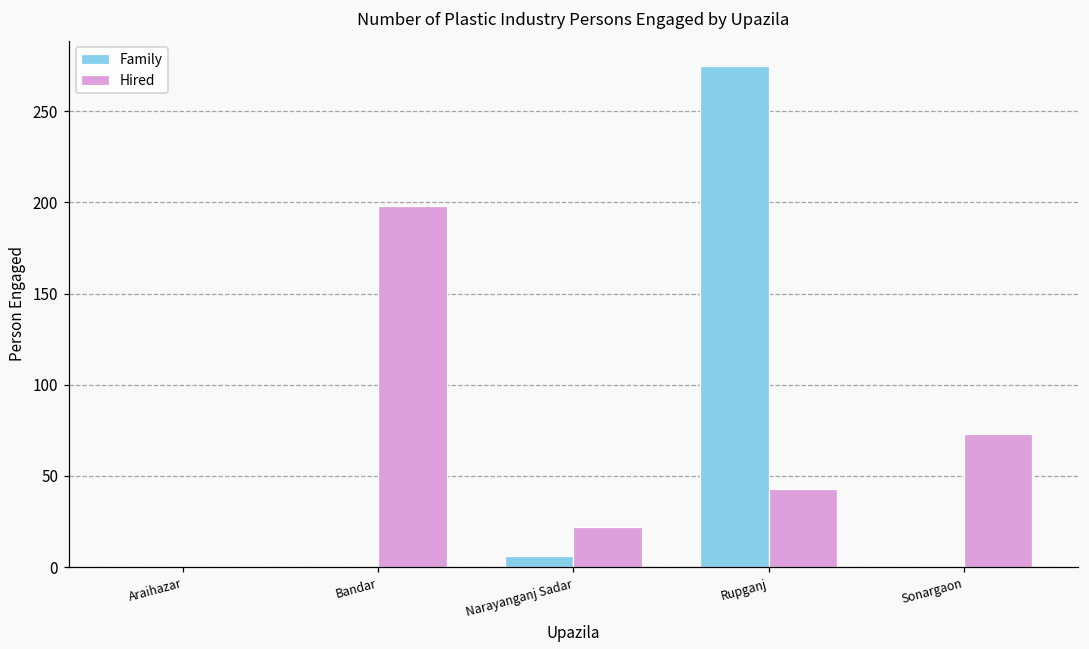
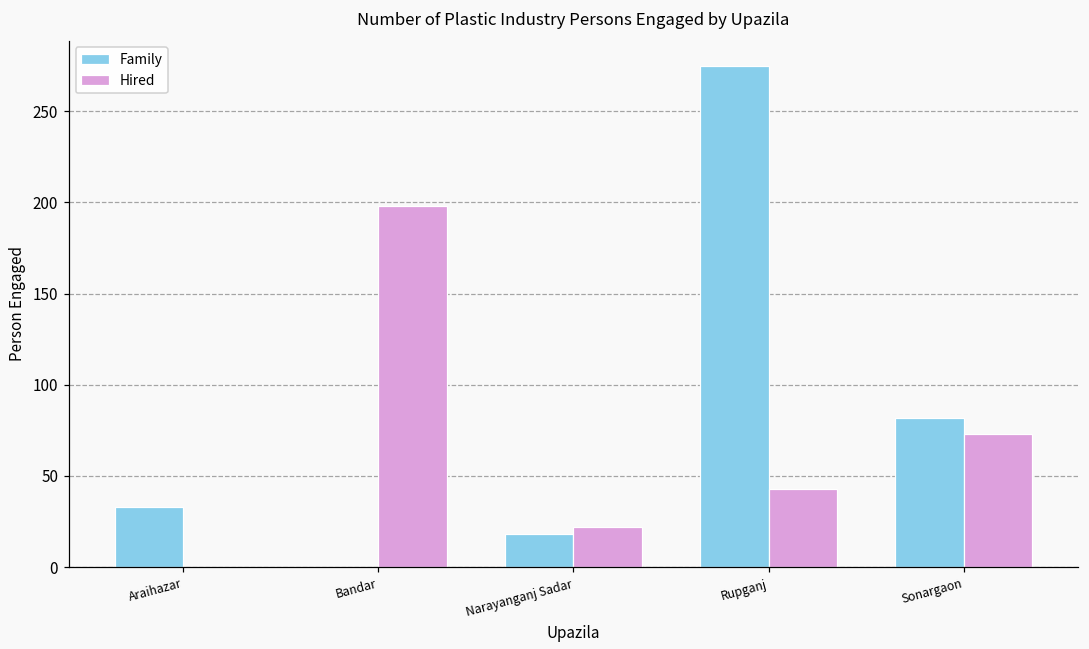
  {
    "Family": {
-     "Araihazar": 0,
+     "Araihazar": 33,
      "Bandar": 0,
-     "Narayanganj Sadar": 6,
+     "Narayanganj Sadar": 18,
      "Rupganj": 275,
-     "Sonargaon": 0
+     "Sonargaon": 82
    },
    "Hired": {
      "Araihazar": 0,
      "Bandar": 198,
      "Narayanganj Sadar": 22,
      "Rupganj": 43,
      "Sonargaon": 73
    }
  }
